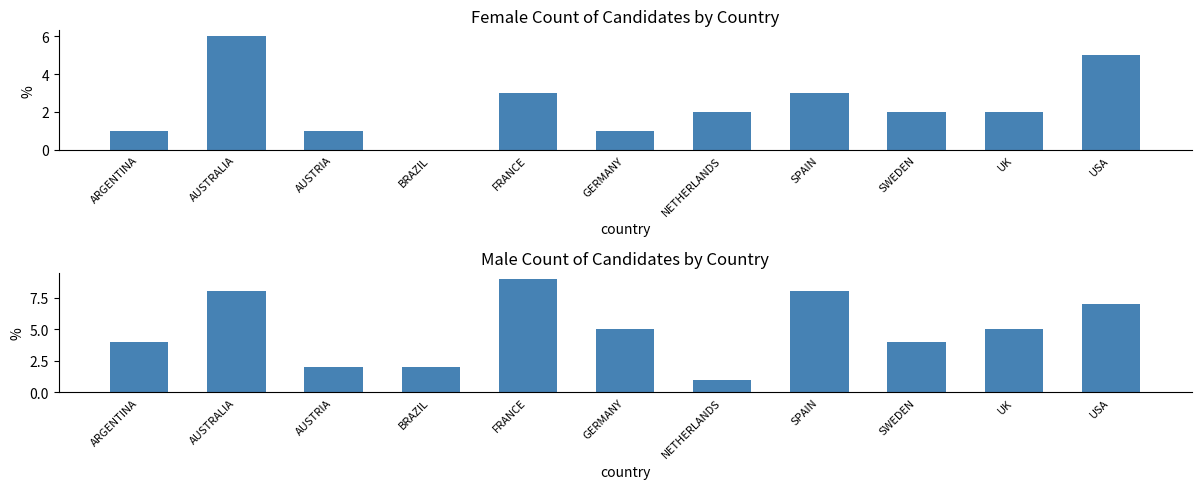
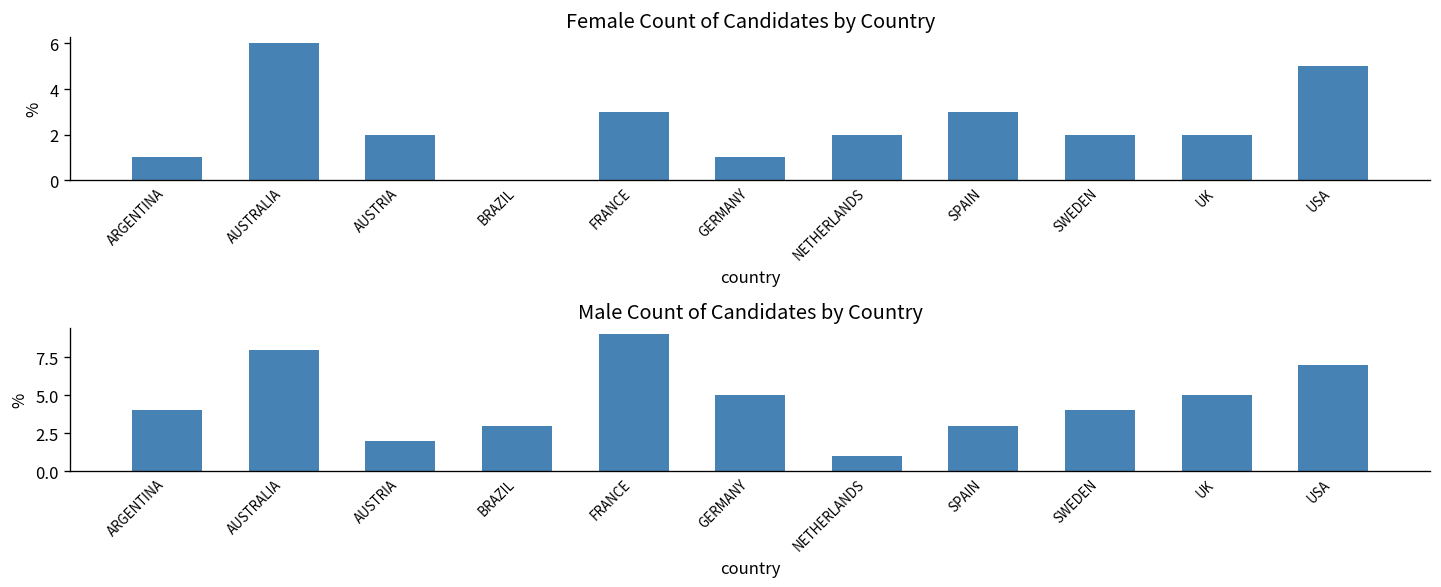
  {
    "Female Count of Candidates by Country": {
      "ARGENTINA": 1,
      "AUSTRALIA": 6,
-     "AUSTRIA": 1,
+     "AUSTRIA": 2,
      "BRAZIL": 0,
      "FRANCE": 3,
      "GERMANY": 1,
      "NETHERLANDS": 2,
      "SPAIN": 3,
      "SWEDEN": 2,
      "UK": 2,
      "USA": 5
    },
    "Male Count of Candidates by Country": {
      "ARGENTINA": 4,
      "AUSTRALIA": 8,
      "AUSTRIA": 2,
-     "BRAZIL": 2,
+     "BRAZIL": 3,
      "FRANCE": 9,
      "GERMANY": 5,
      "NETHERLANDS": 1,
-     "SPAIN": 8,
+     "SPAIN": 3,
      "SWEDEN": 4,
      "UK": 5,
      "USA": 7
    }
  }
